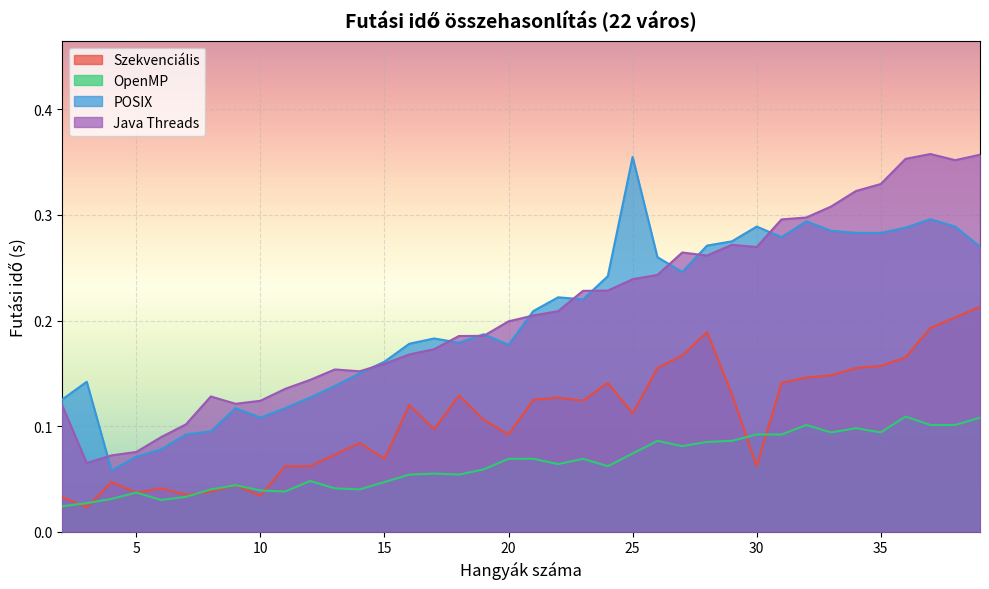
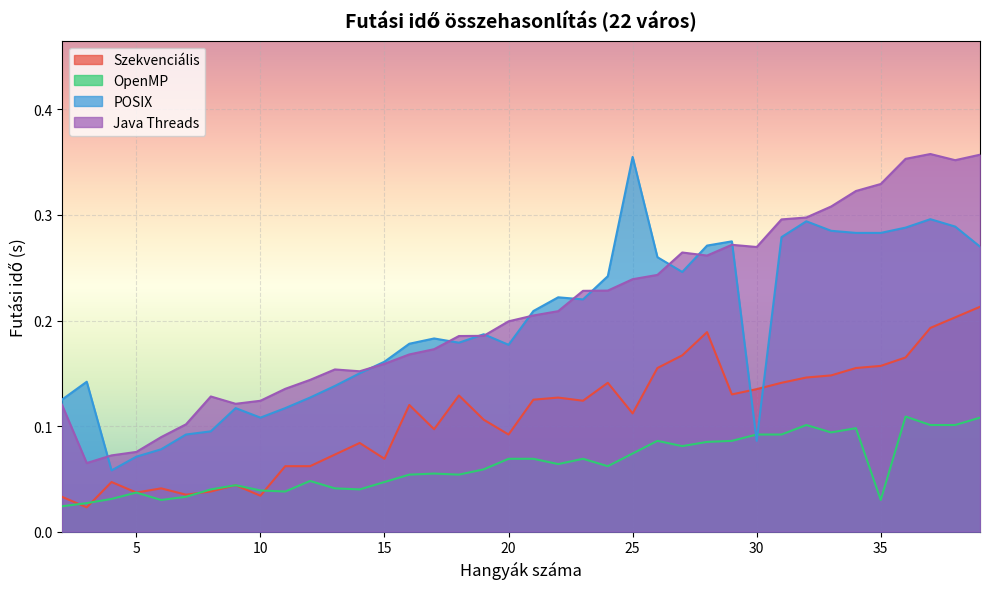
  {
    "Szekvenciális": {
      "10": 0.034,
      "15": 0.069,
      "20": 0.092,
      "25": 0.112,
-     "30": 0.062,
+     "30": 0.135,
      "35": 0.157
    },
    "OpenMP": {
      "10": 0.039,
      "15": 0.047,
      "20": 0.069,
      "25": 0.074,
      "30": 0.092,
-     "35": 0.094
+     "35": 0.030
    },
    "POSIX": {
      "5": 0.071,
      "10": 0.108,
      "20": 0.177,
      "25": 0.355,
-     "30": 0.289,
+     "30": 0.086,
      "35": 0.283
    },
    "Java Threads": {
      "5": 0.076,
      "10": 0.124,
      "20": 0.199,
      "25": 0.239,
      "30": 0.270,
      "35": 0.329
    }
  }
